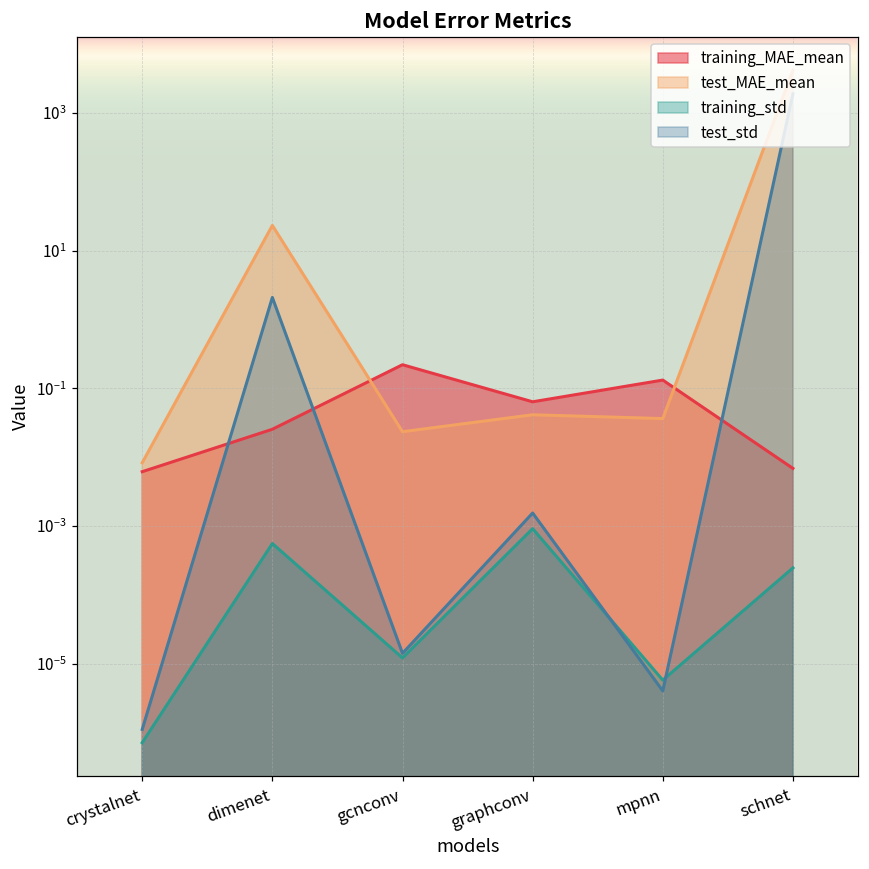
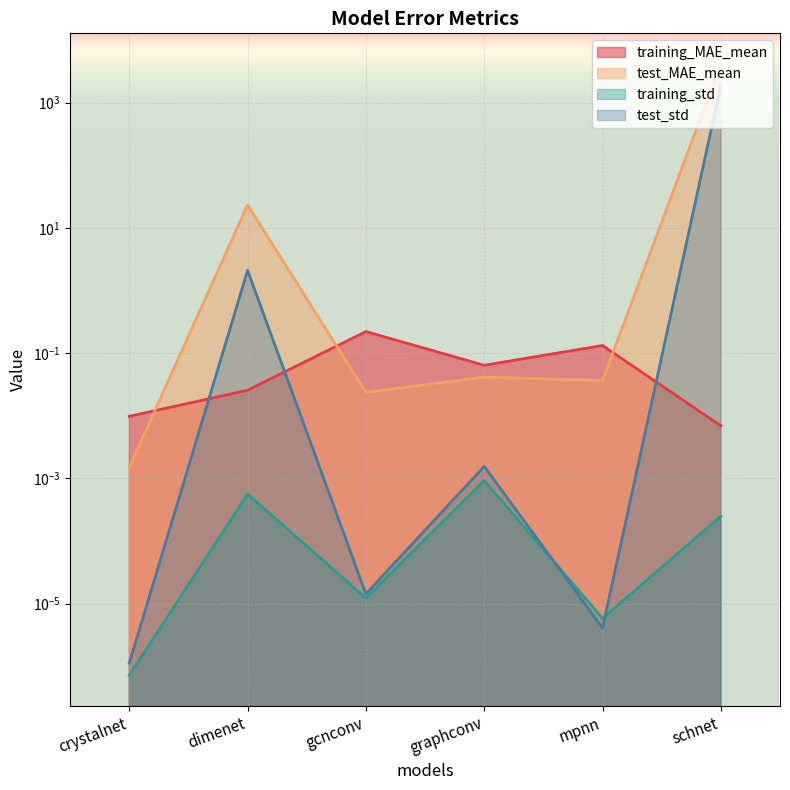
  {
    "training_MAE_mean": {
-     "crystalnet": 0.006,
+     "crystalnet": 0.010,
      "dimenet": 0.025,
      "gcnconv": 0.22,
      "graphconv": 0.06,
      "mpnn": 0.13,
      "schnet": 0.007
    },
    "test_MAE_mean": {
-     "crystalnet": 0.008,
+     "crystalnet": 0.0015,
      "dimenet": 23,
      "gcnconv": 0.023,
      "graphconv": 0.04,
      "mpnn": 0.04
    }
  }
